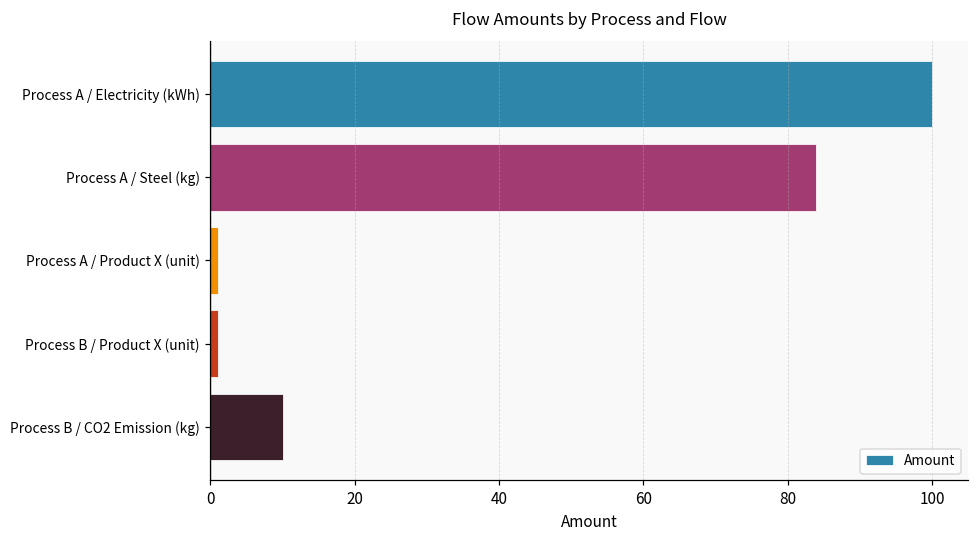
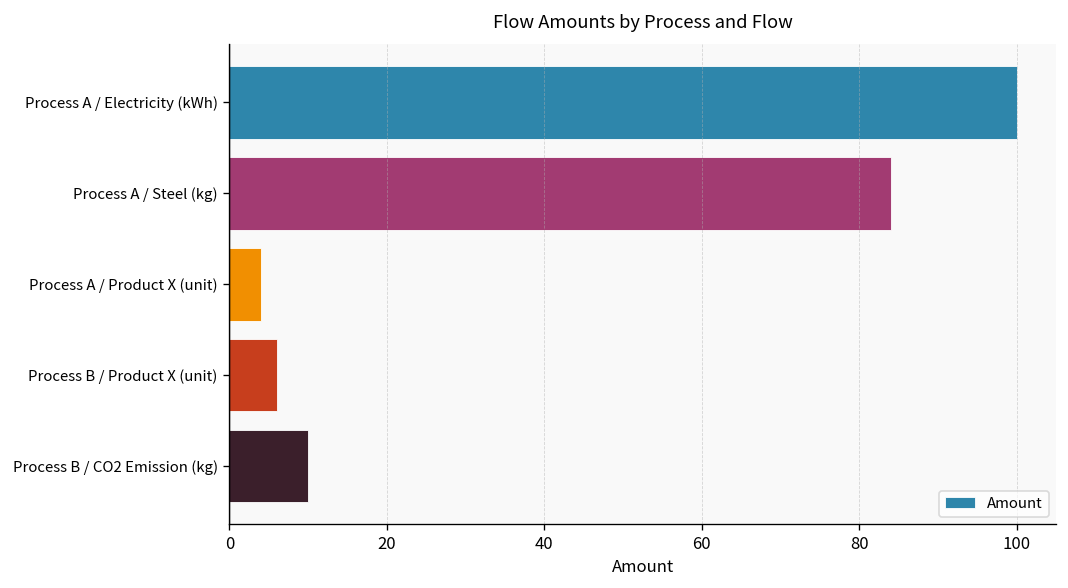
  {
    "Process A / Electricity (kWh)": 100,
    "Process A / Steel (kg)": 84,
-   "Process A / Product X (unit)": 1,
-   "Process B / Product X (unit)": 1,
+   "Process A / Product X (unit)": 4,
+   "Process B / Product X (unit)": 6,
    "Process B / CO2 Emission (kg)": 10
  }
